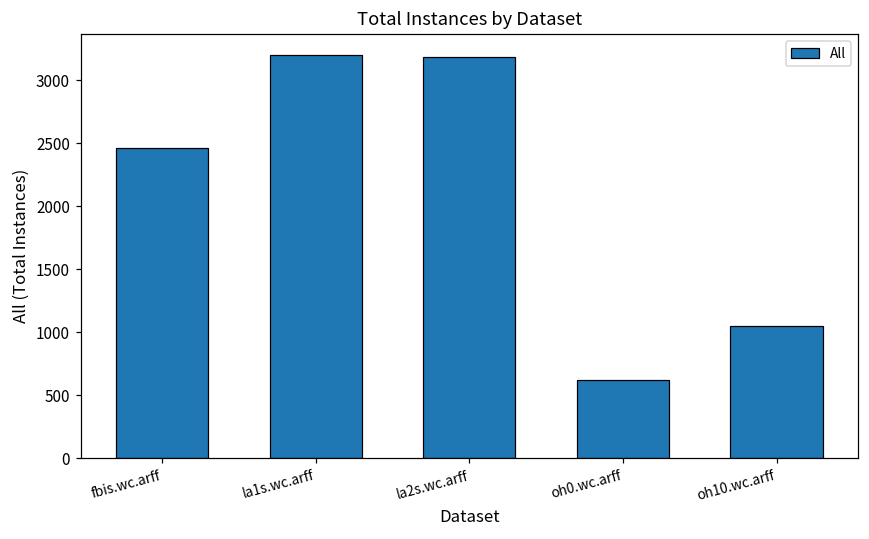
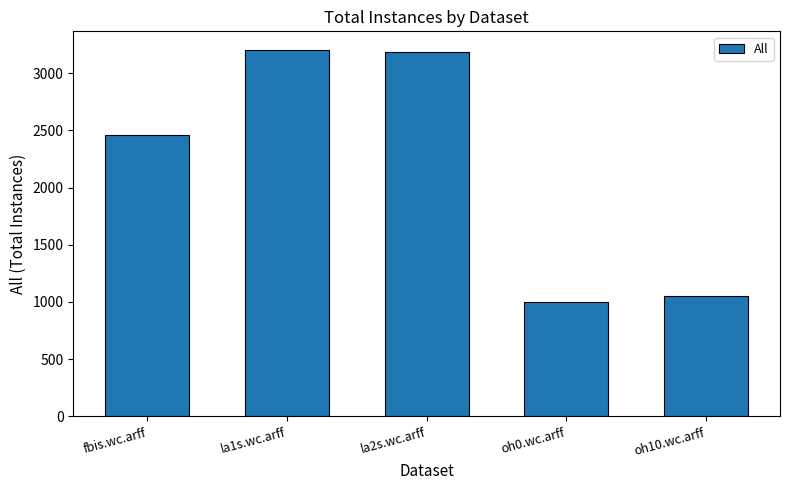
  {
    "fbis.wc.arff": 2460,
    "la1s.wc.arff": 3200,
    "la2s.wc.arff": 3180,
-   "oh0.wc.arff": 620,
+   "oh0.wc.arff": 1000,
    "oh10.wc.arff": 1050
  }
